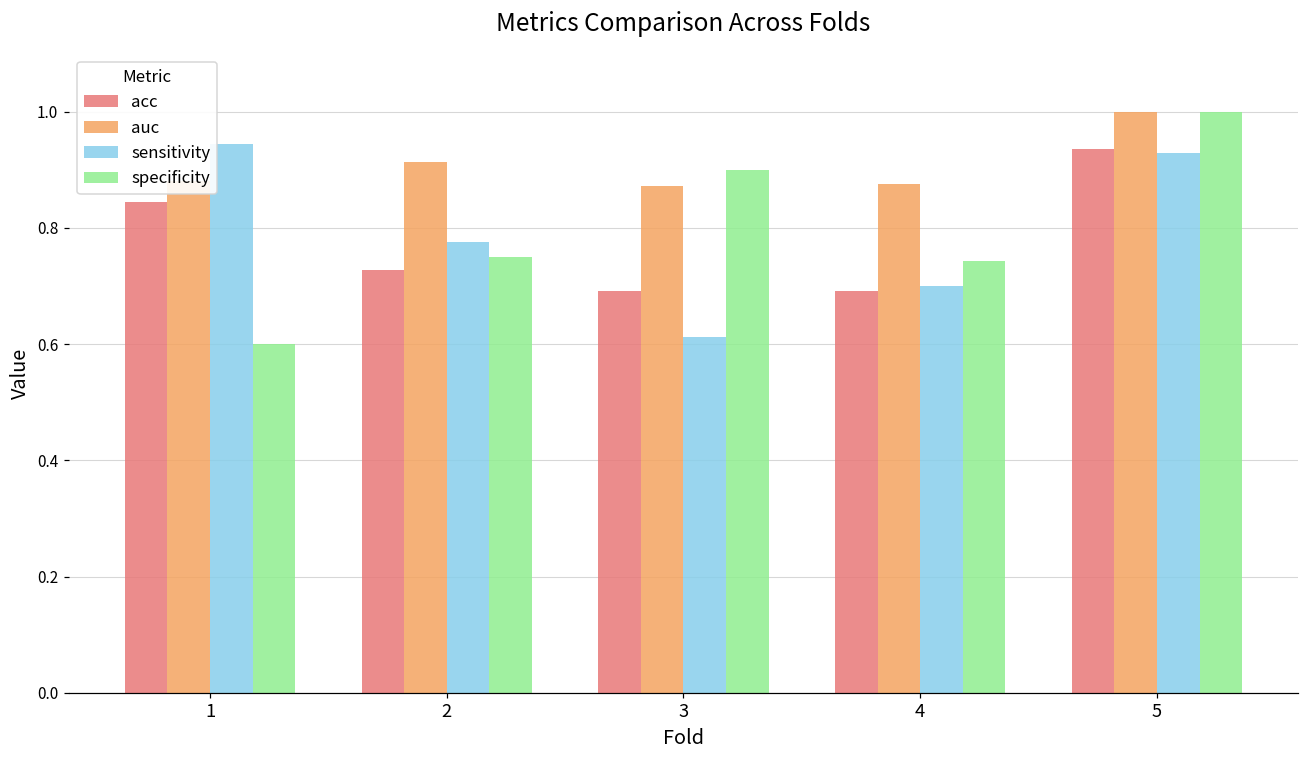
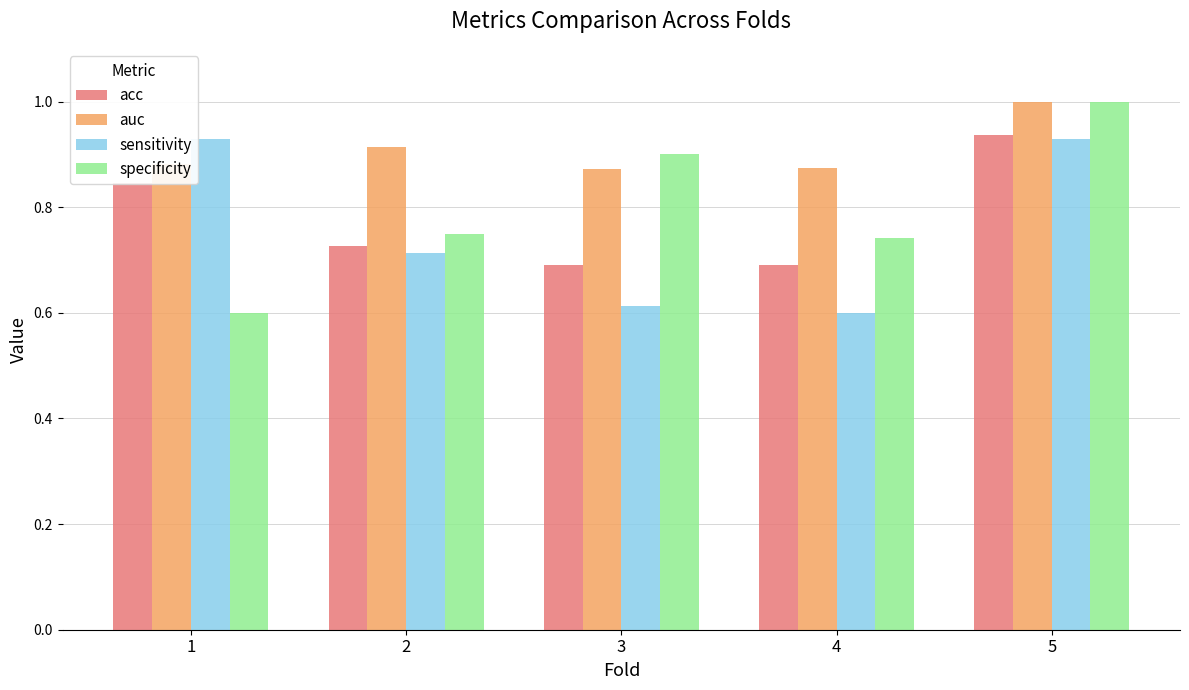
  {
    "sensitivity": {
-     "1": 0.95,
-     "2": 0.78,
+     "1": 0.93,
+     "2": 0.71,
      "3": 0.61,
-     "4": 0.7,
+     "4": 0.6,
      "5": 0.93
    },
    "specificity": {
      "1": 0.60,
      "2": 0.75,
      "3": 0.90,
      "4": 0.74,
      "5": 1.00
    }
  }
